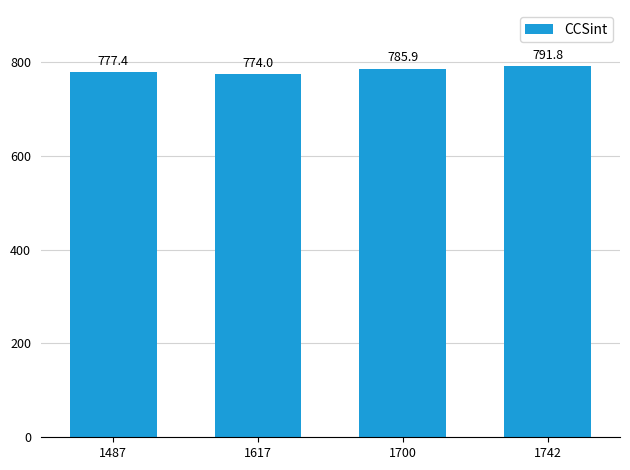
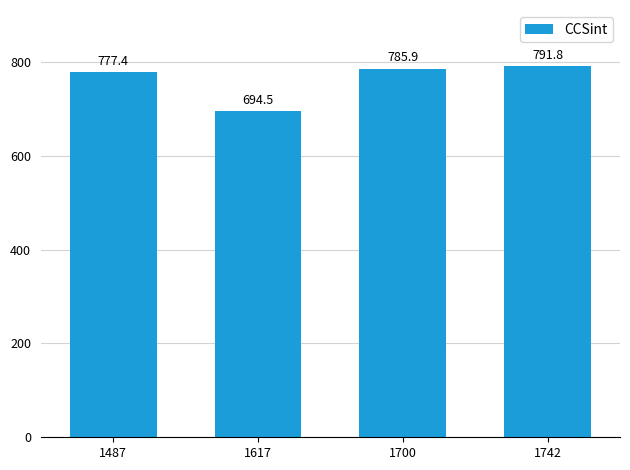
  {
    "1487": 777.4,
-   "1617": 774.0,
+   "1617": 694.5,
    "1700": 785.9,
    "1742": 791.8
  }
